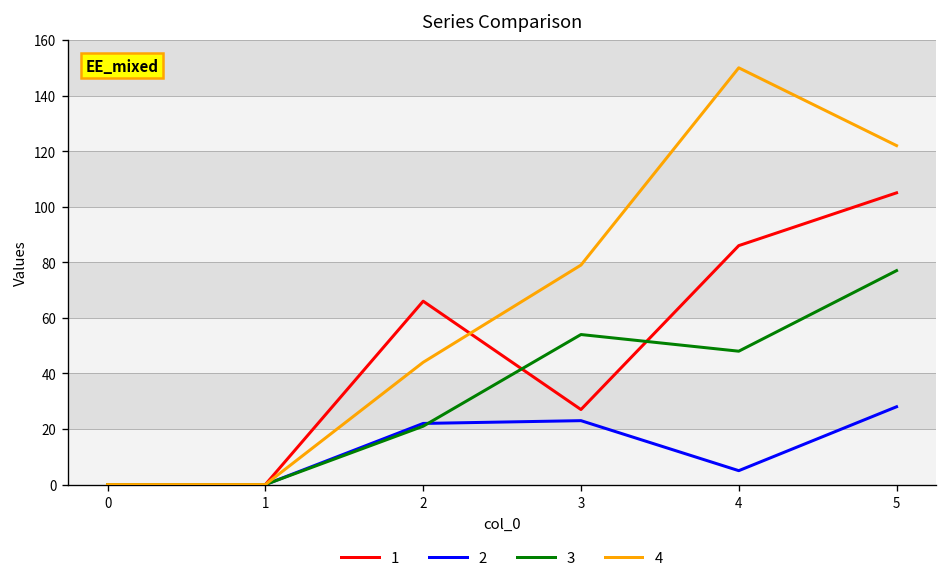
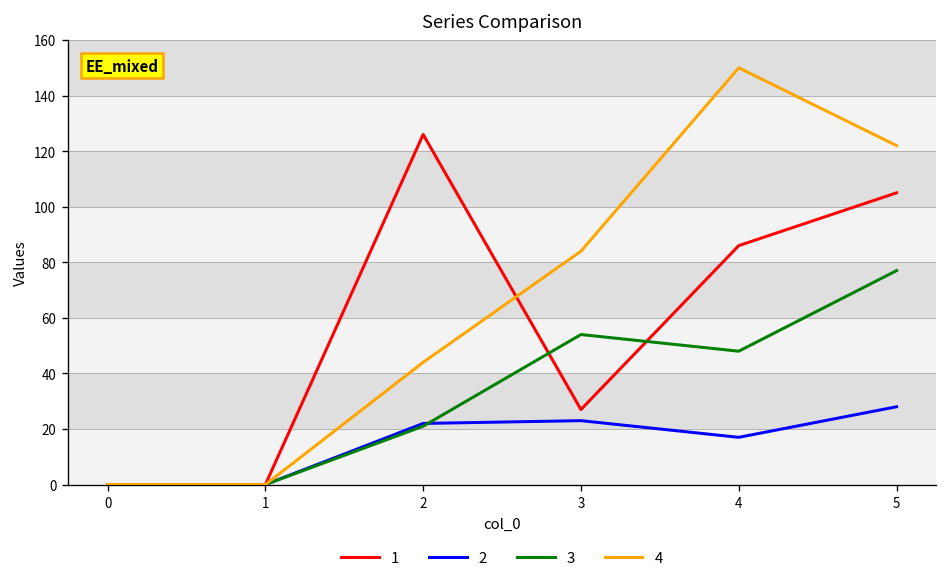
  {
    "1": {
-     "2": 66,
+     "2": 126,
      "3": 27,
      "4": 86,
      "5": 105
    },
    "2": {
      "3": 23,
-     "4": 5,
+     "4": 17,
      "5": 28
    },
    "3": {
      "3": 54,
      "4": 48,
      "5": 77
    },
    "4": {
      "2": 44,
-     "3": 79,
+     "3": 84,
      "4": 150,
      "5": 122
    }
  }
